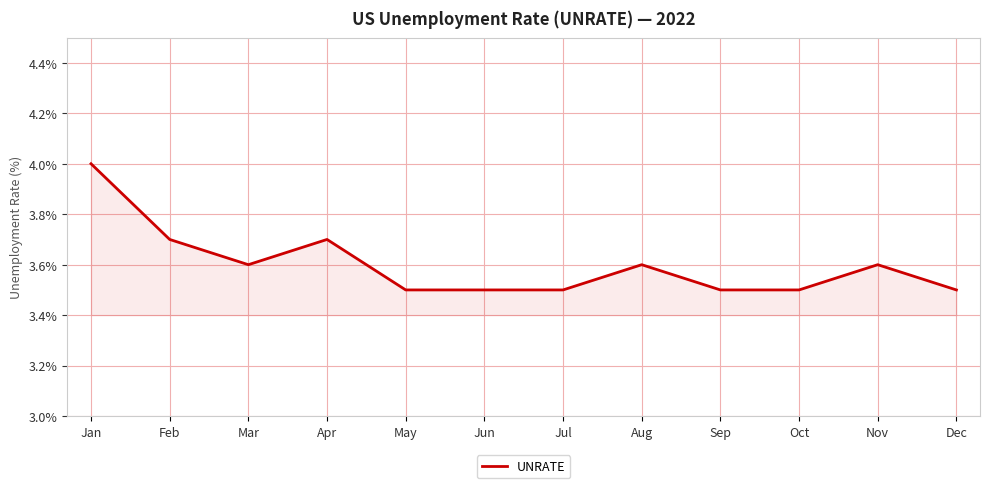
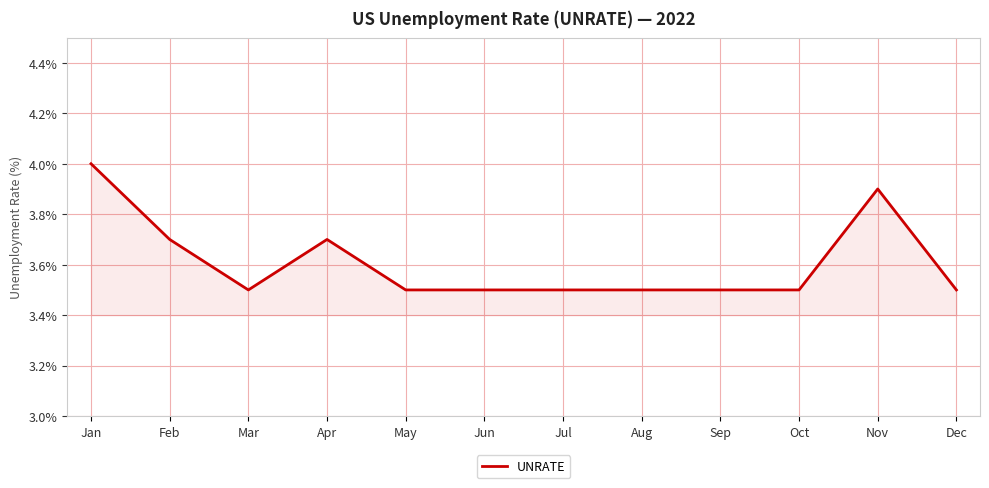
  {
    "Jan": "4.0%",
    "Feb": "3.7%",
-   "Mar": "3.6%",
+   "Mar": "3.5%",
    "Apr": "3.7%",
    "May": "3.5%",
    "Jun": "3.5%",
    "Jul": "3.5%",
-   "Aug": "3.6%",
+   "Aug": "3.5%",
    "Sep": "3.5%",
    "Oct": "3.5%",
-   "Nov": "3.6%",
+   "Nov": "3.9%",
    "Dec": "3.5%"
  }
